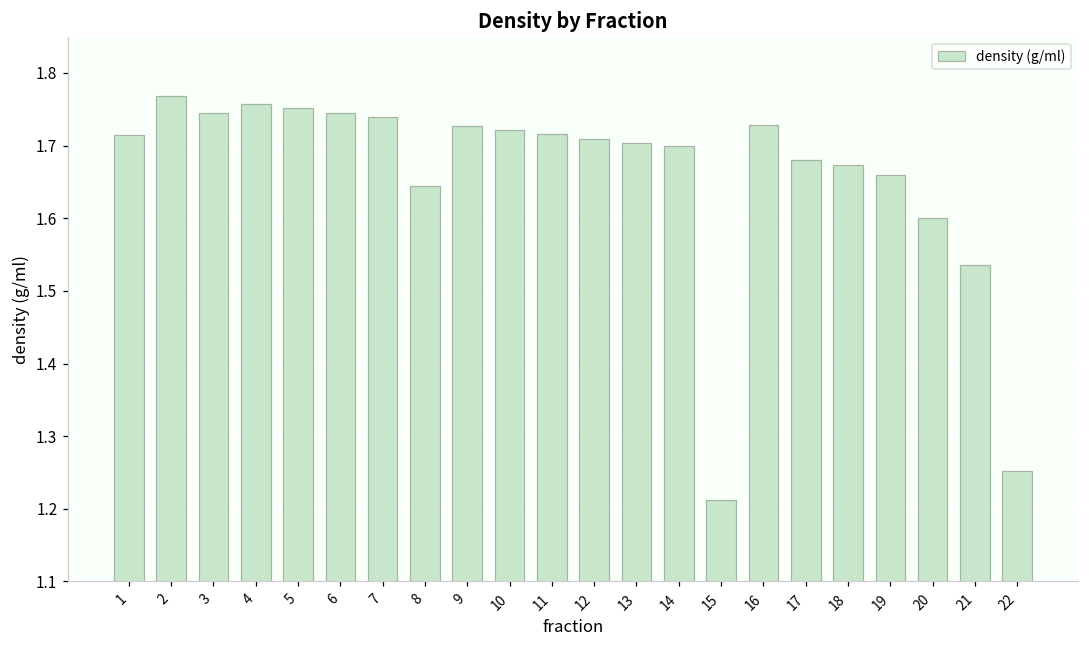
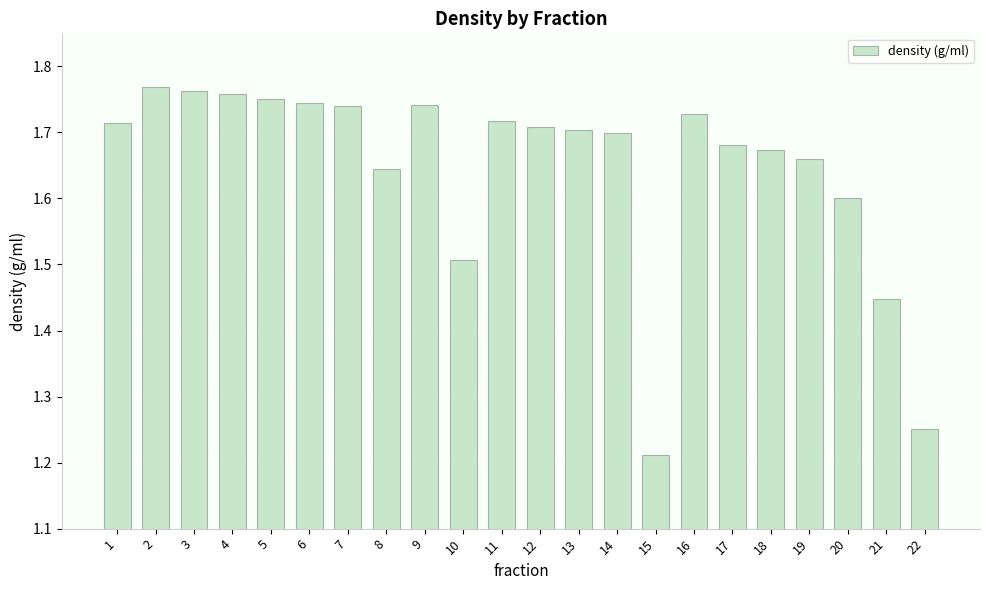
  {
    "1": 1.71,
    "2": 1.77,
-   "3": 1.74,
+   "3": 1.76,
    "4": 1.76,
    "5": 1.75,
    "6": 1.74,
    "7": 1.74,
    "8": 1.64,
-   "9": 1.73,
-   "10": 1.72,
+   "9": 1.74,
+   "10": 1.51,
    "11": 1.72,
    "12": 1.71,
    "13": 1.70,
    "14": 1.70,
    "15": 1.21,
    "16": 1.73,
    "17": 1.68,
    "18": 1.67,
    "19": 1.66,
    "20": 1.60,
-   "21": 1.54,
+   "21": 1.45,
    "22": 1.25
  }
